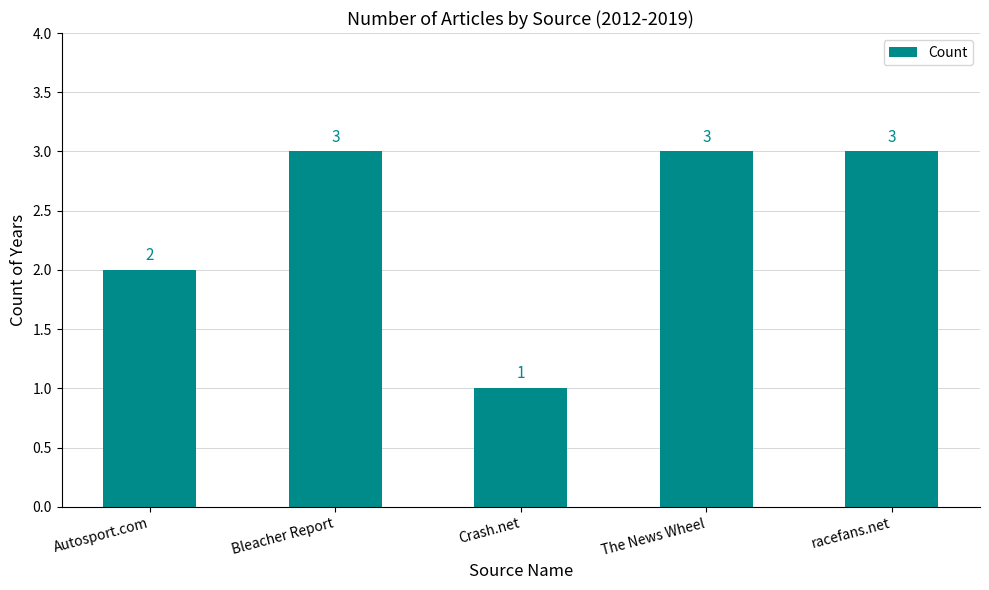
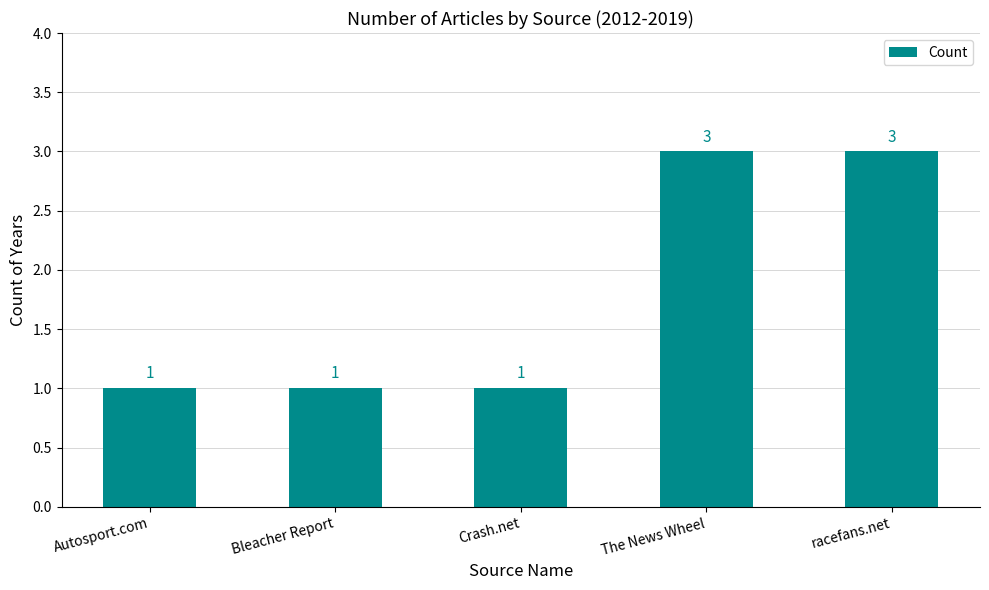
  {
-   "Autosport.com": 2,
-   "Bleacher Report": 3,
+   "Autosport.com": 1,
+   "Bleacher Report": 1,
    "Crash.net": 1,
    "The News Wheel": 3,
    "racefans.net": 3
  }
